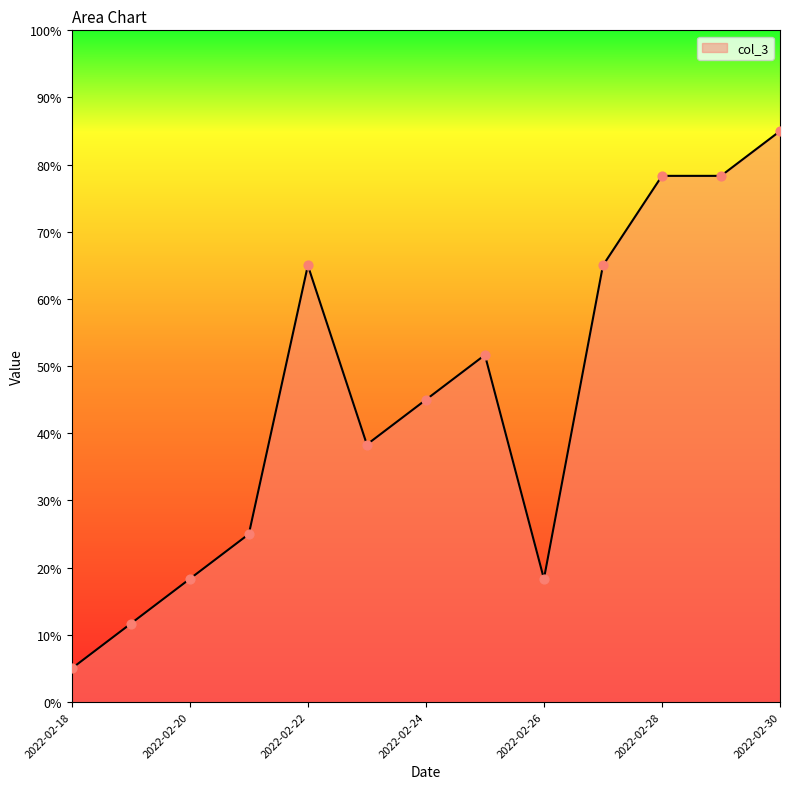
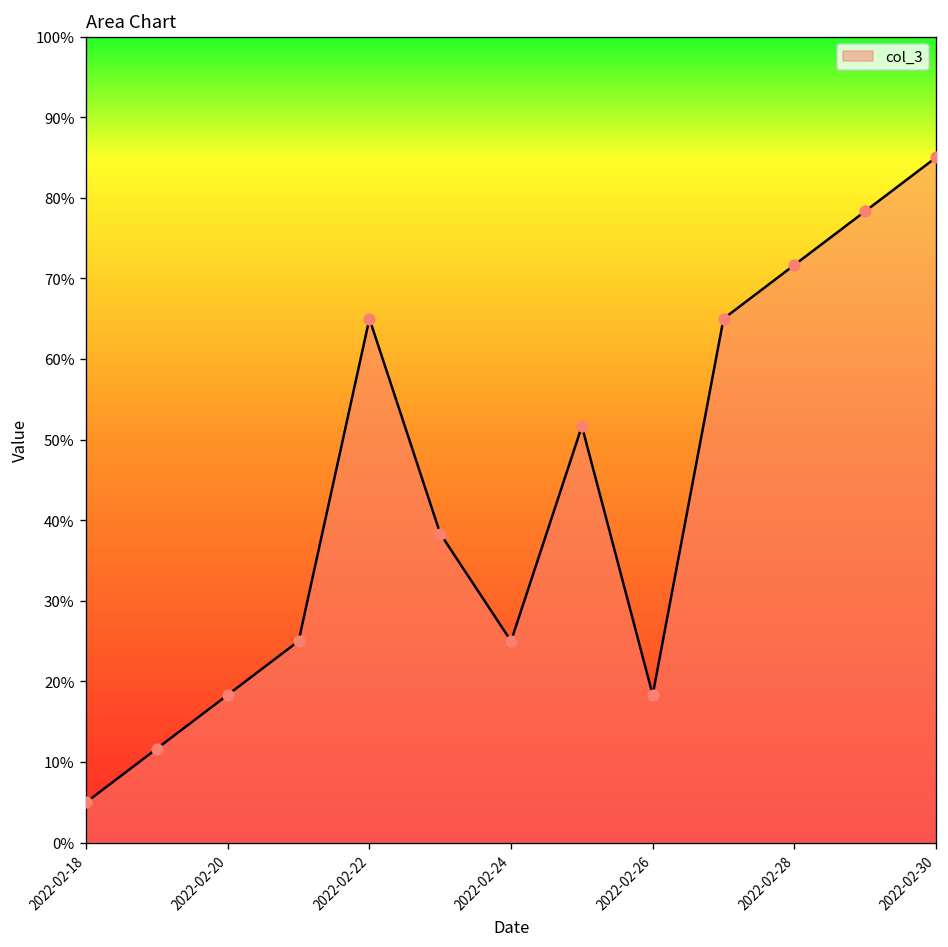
  {
    "2022-02-18": "5%",
    "2022-02-20": "18%",
    "2022-02-22": "65%",
-   "2022-02-24": "45%",
+   "2022-02-24": "25%",
    "2022-02-26": "18%",
-   "2022-02-28": "78%",
+   "2022-02-28": "72%",
    "2022-02-30": "85%"
  }
